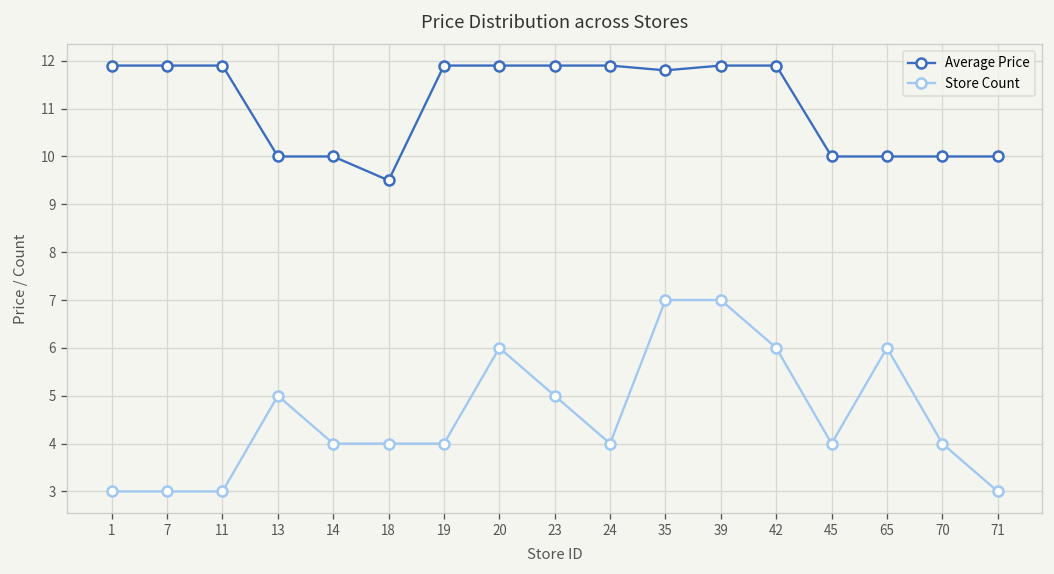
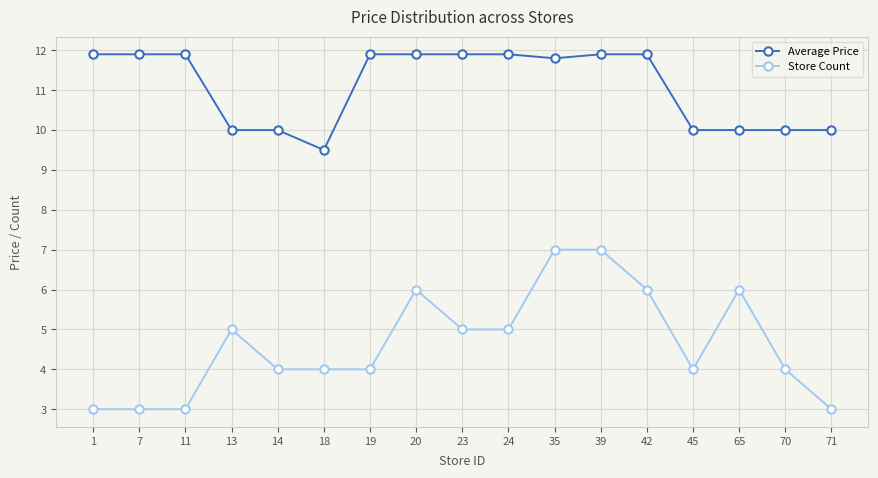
  {
    "Average Price": {
      "1": 11.9,
      "7": 11.9,
      "11": 11.9,
      "13": 10,
      "14": 10,
      "18": 9.5,
      "19": 11.9,
      "20": 11.9,
      "23": 11.9,
      "24": 11.9,
      "35": 11.8,
      "39": 11.9,
      "42": 11.9,
      "45": 10,
      "65": 10,
      "70": 10,
      "71": 10
    },
    "Store Count": {
      "1": 3,
      "7": 3,
      "11": 3,
      "13": 5,
      "14": 4,
      "18": 4,
      "19": 4,
      "20": 6,
      "23": 5,
-     "24": 4,
+     "24": 5,
      "35": 7,
      "39": 7,
      "42": 6,
      "45": 4,
      "65": 6,
      "70": 4,
      "71": 3
    }
  }
